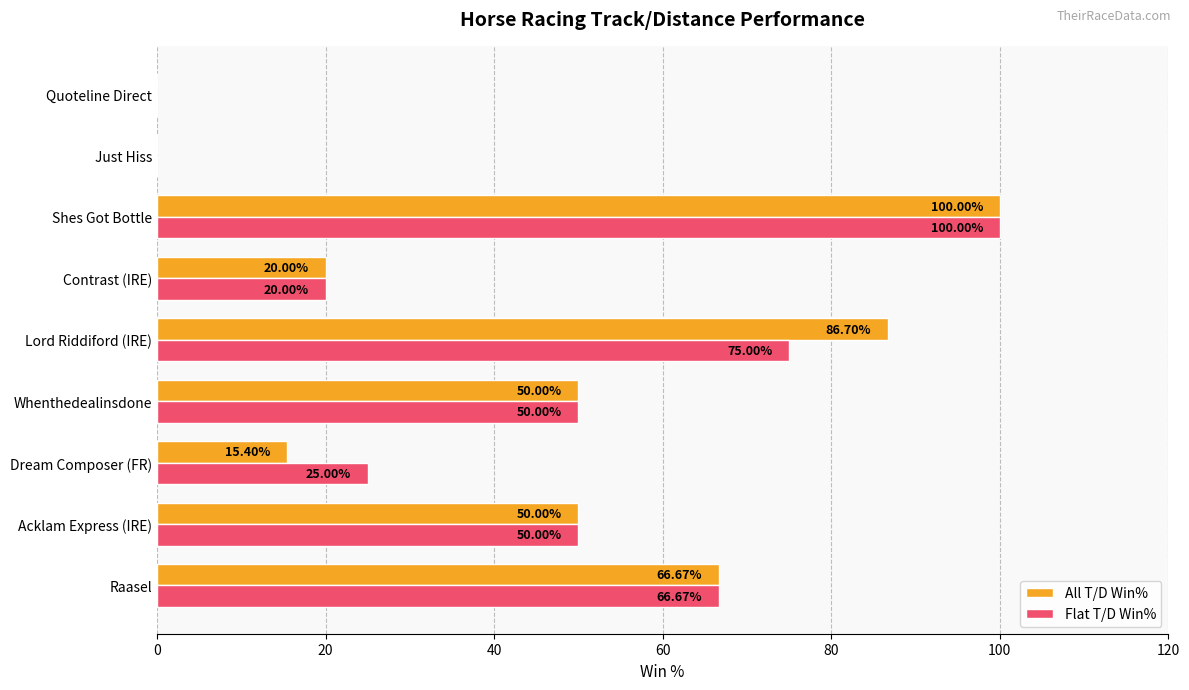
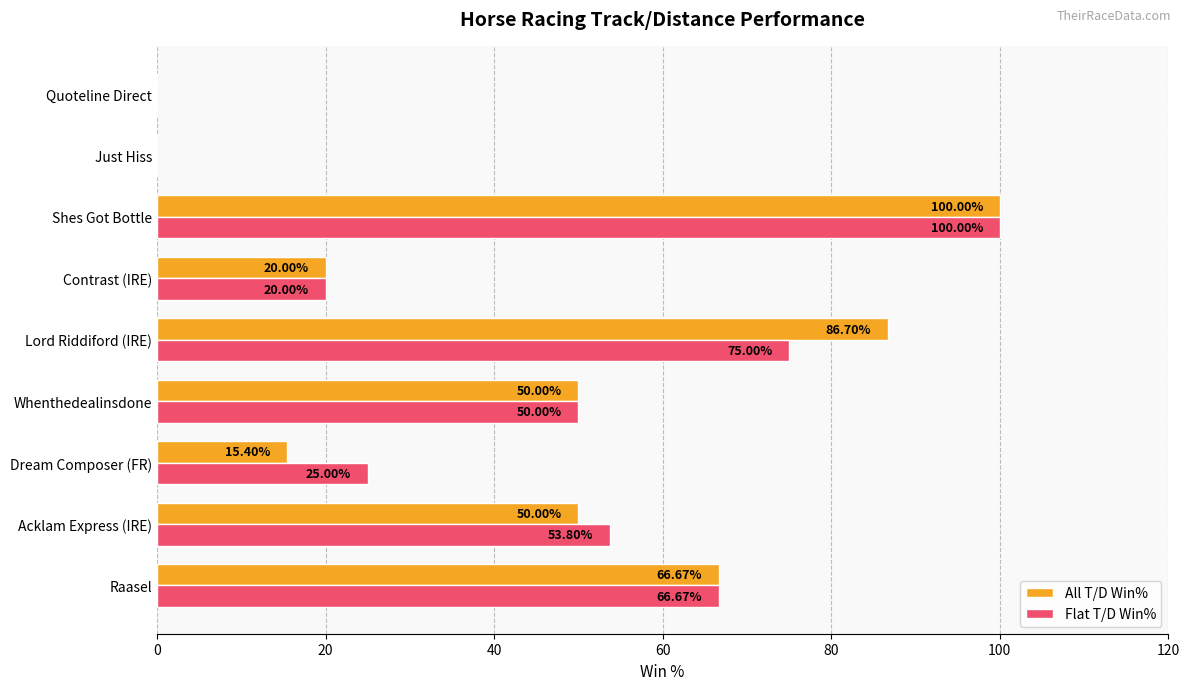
  {
    "All T/D Win%": {
      "Shes Got Bottle": "100.00%",
      "Contrast (IRE)": "20.00%",
      "Lord Riddiford (IRE)": "86.70%",
      "Whenthedealinsdone": "50.00%",
      "Dream Composer (FR)": "15.40%",
      "Acklam Express (IRE)": "50.00%",
      "Raasel": "66.67%"
    },
    "Flat T/D Win%": {
      "Shes Got Bottle": "100.00%",
      "Contrast (IRE)": "20.00%",
      "Lord Riddiford (IRE)": "75.00%",
      "Whenthedealinsdone": "50.00%",
      "Dream Composer (FR)": "25.00%",
-     "Acklam Express (IRE)": "50.00%",
+     "Acklam Express (IRE)": "53.80%",
      "Raasel": "66.67%"
    }
  }
